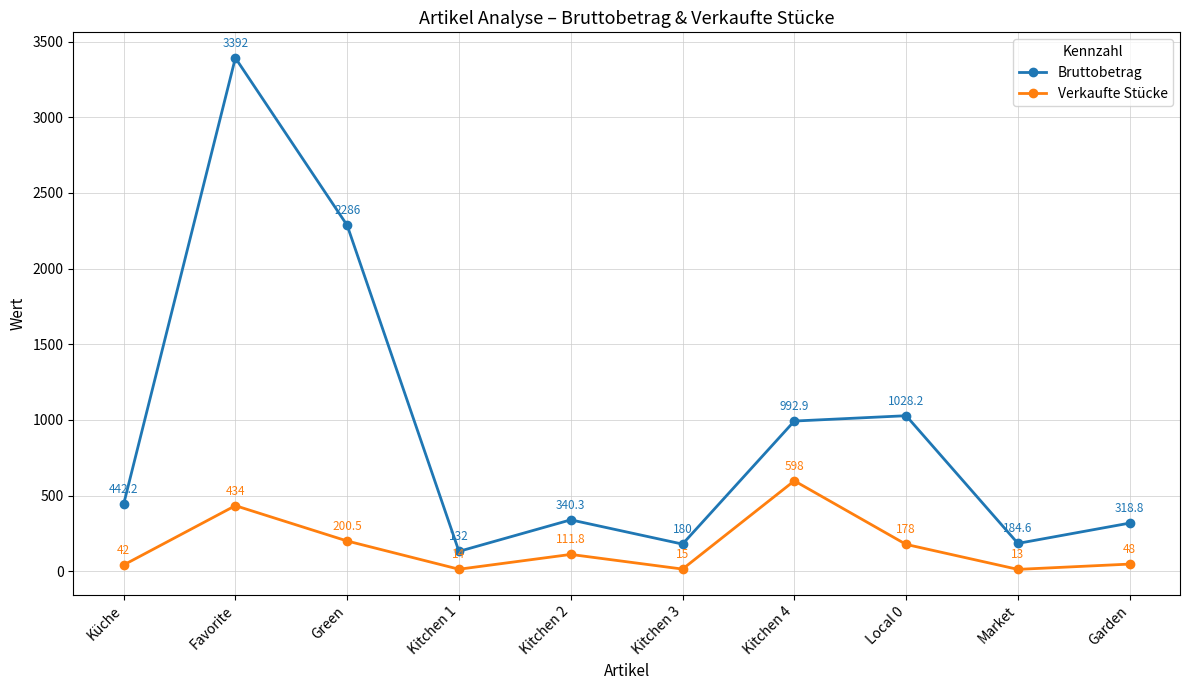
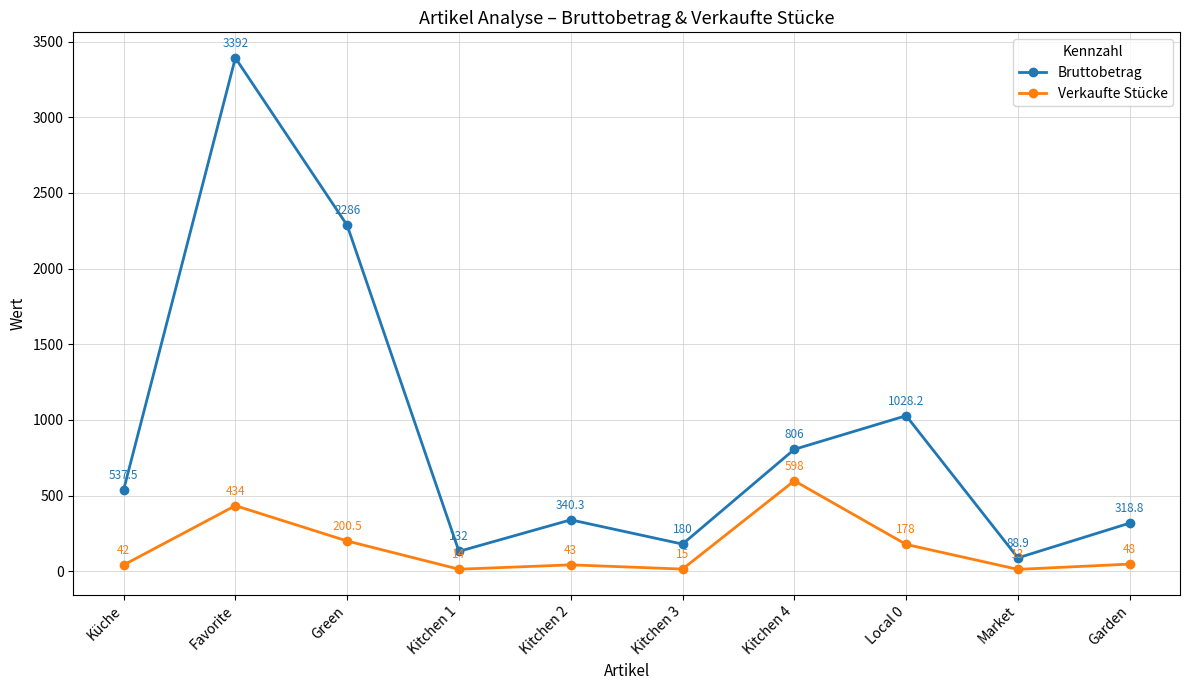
  {
    "Bruttobetrag": {
-     "Küche": 442.2,
+     "Küche": 537.5,
      "Favorite": 3392,
      "Green": 2286,
      "Kitchen 1": 132,
      "Kitchen 2": 340.3,
      "Kitchen 3": 180,
-     "Kitchen 4": 992.9,
+     "Kitchen 4": 806,
      "Local 0": 1028.2,
-     "Market": 184.6,
+     "Market": 88.9,
      "Garden": 318.8
    },
    "Verkaufte Stücke": {
      "Küche": 42,
      "Favorite": 434,
      "Green": 200.5,
-     "Kitchen 2": 111.8,
+     "Kitchen 2": 43,
      "Kitchen 3": 15,
      "Kitchen 4": 598,
      "Local 0": 178,
      "Market": 13,
      "Garden": 48
    }
  }
